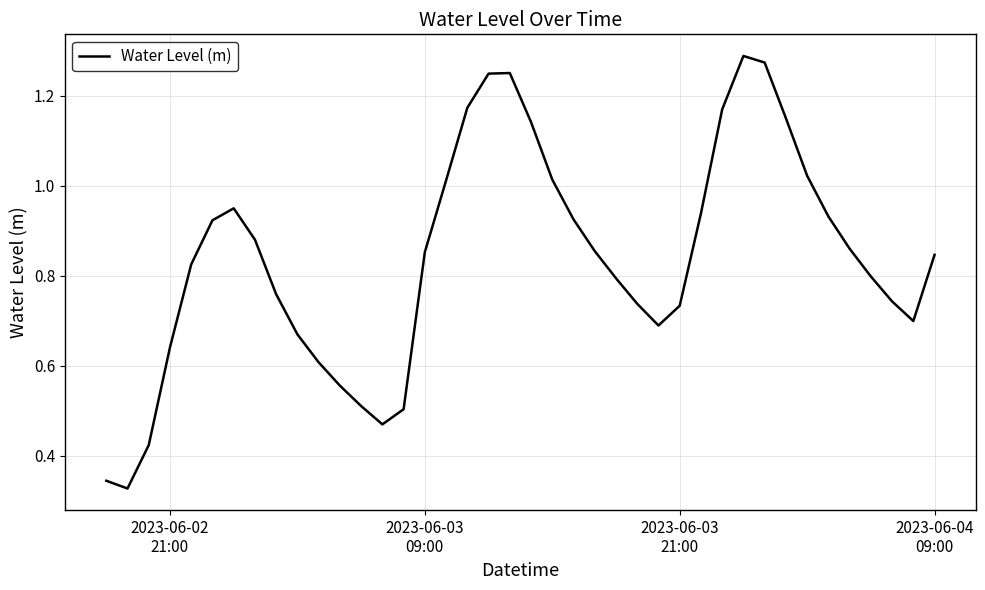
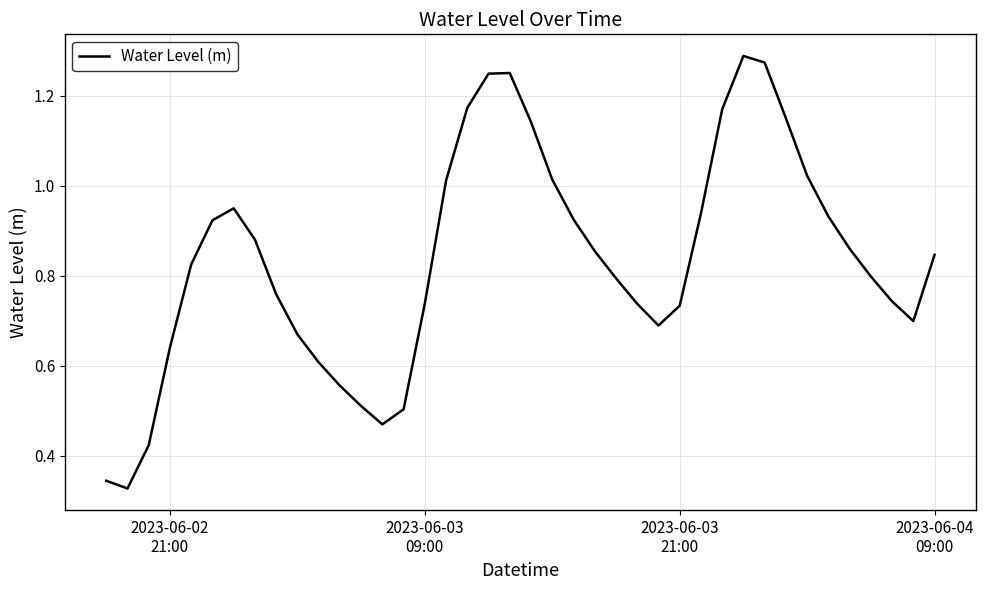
  {
    "2023-06-02 21:00": 0.64,
-   "2023-06-03 09:00": 0.85,
+   "2023-06-03 09:00": 0.74,
    "2023-06-03 21:00": 0.73,
    "2023-06-04 09:00": 0.85
  }
